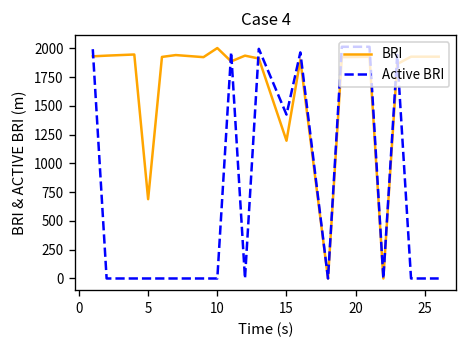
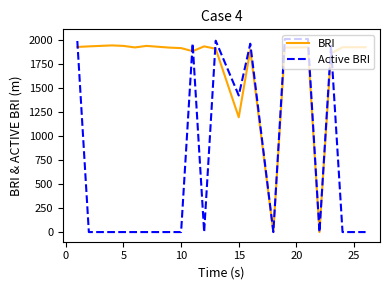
  {
    "BRI": {
-     "5": 700,
-     "10": 2000,
+     "5": 1900,
+     "10": 1900,
      "15": 1200
    },
    "Active BRI": {
      "5": 0,
      "10": 0,
      "15": 1400
    }
  }
